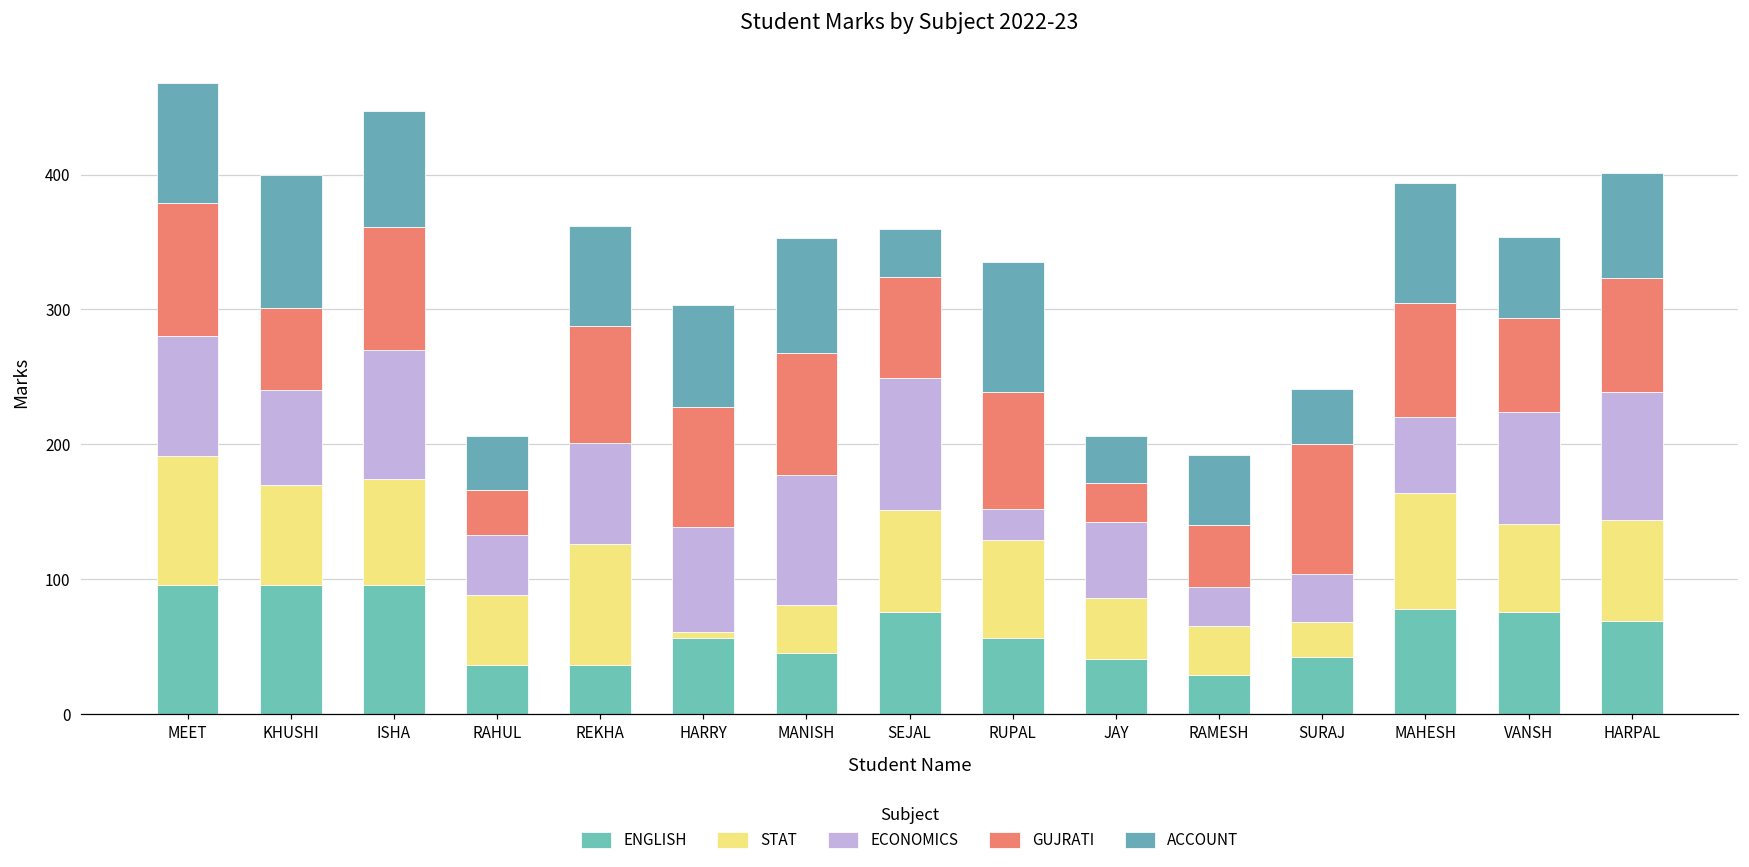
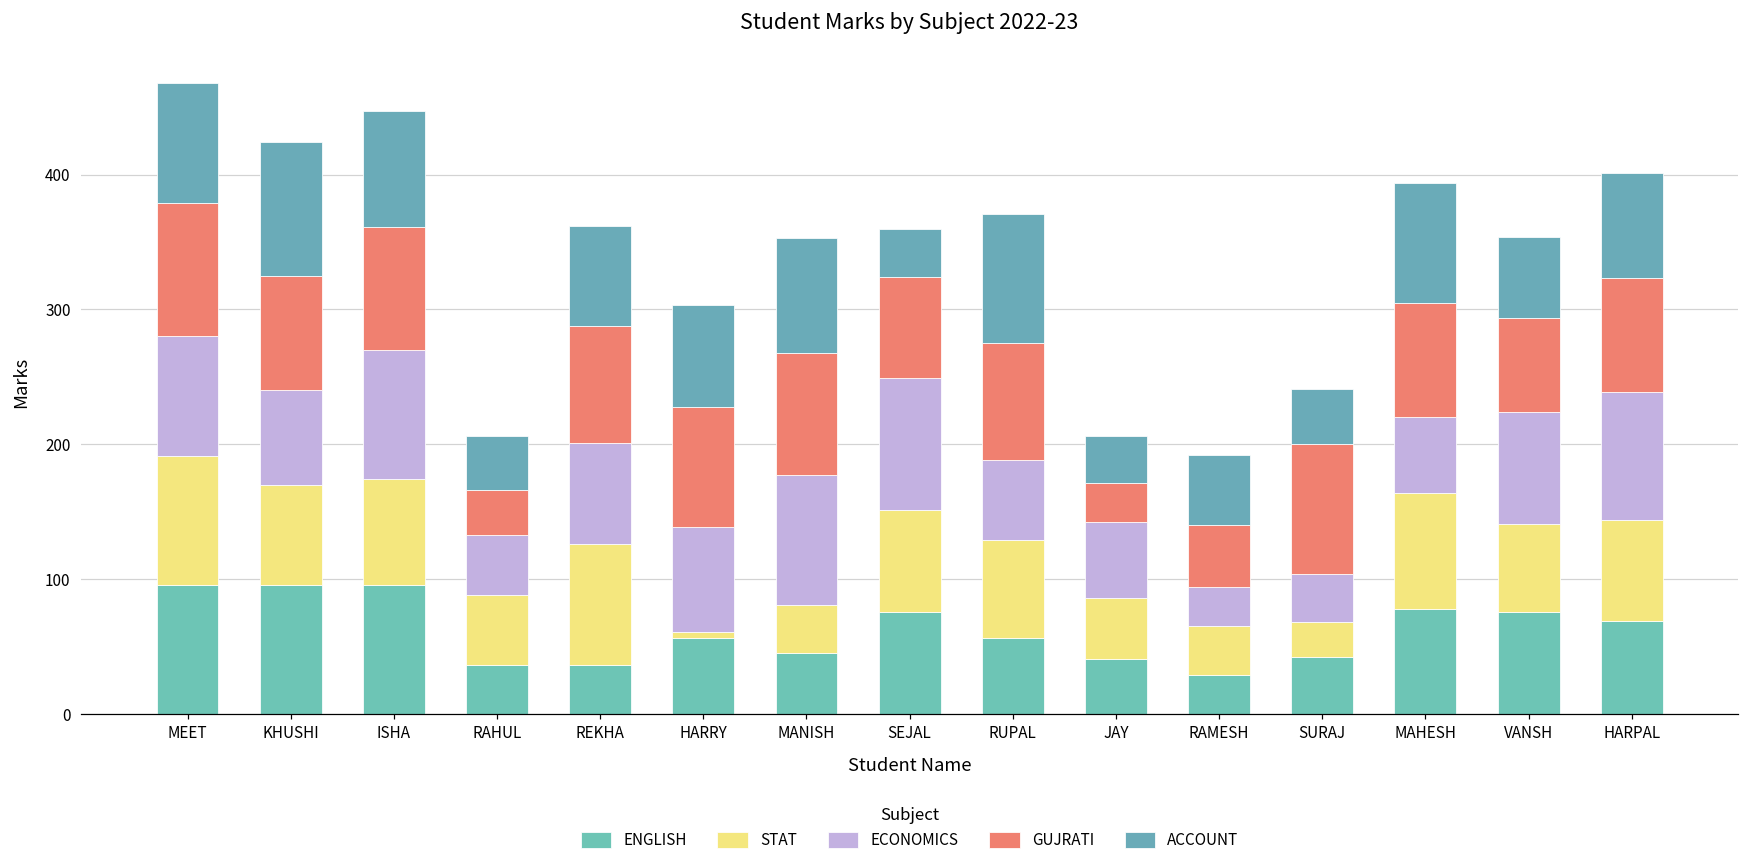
  {
    "STAT": {
      "MEET": 95,
      "KHUSHI": 74,
      "ISHA": 78,
      "RAHUL": 52,
      "REKHA": 90,
      "HARRY": 5,
      "MANISH": 36,
      "SEJAL": 75,
      "RUPAL": 73,
      "JAY": 45,
      "RAMESH": 36,
      "SURAJ": 26,
      "MAHESH": 86,
      "VANSH": 65,
      "HARPAL": 75
    },
    "ECONOMICS": {
      "MEET": 89,
      "KHUSHI": 70,
      "ISHA": 96,
      "RAHUL": 45,
      "REKHA": 75,
      "HARRY": 78,
      "MANISH": 96,
      "SEJAL": 98,
-     "RUPAL": 23,
+     "RUPAL": 59,
      "JAY": 56,
      "RAMESH": 29,
      "SURAJ": 36,
      "MAHESH": 56,
      "VANSH": 83,
      "HARPAL": 95
    },
    "GUJRATI": {
      "MEET": 99,
-     "KHUSHI": 61,
+     "KHUSHI": 85,
      "ISHA": 91,
      "RAHUL": 33,
      "REKHA": 87,
      "HARRY": 89,
      "MANISH": 91,
      "SEJAL": 75,
      "RUPAL": 87,
      "JAY": 29,
      "RAMESH": 46,
      "SURAJ": 96,
      "MAHESH": 85,
      "VANSH": 70,
      "HARPAL": 84
    }
  }
